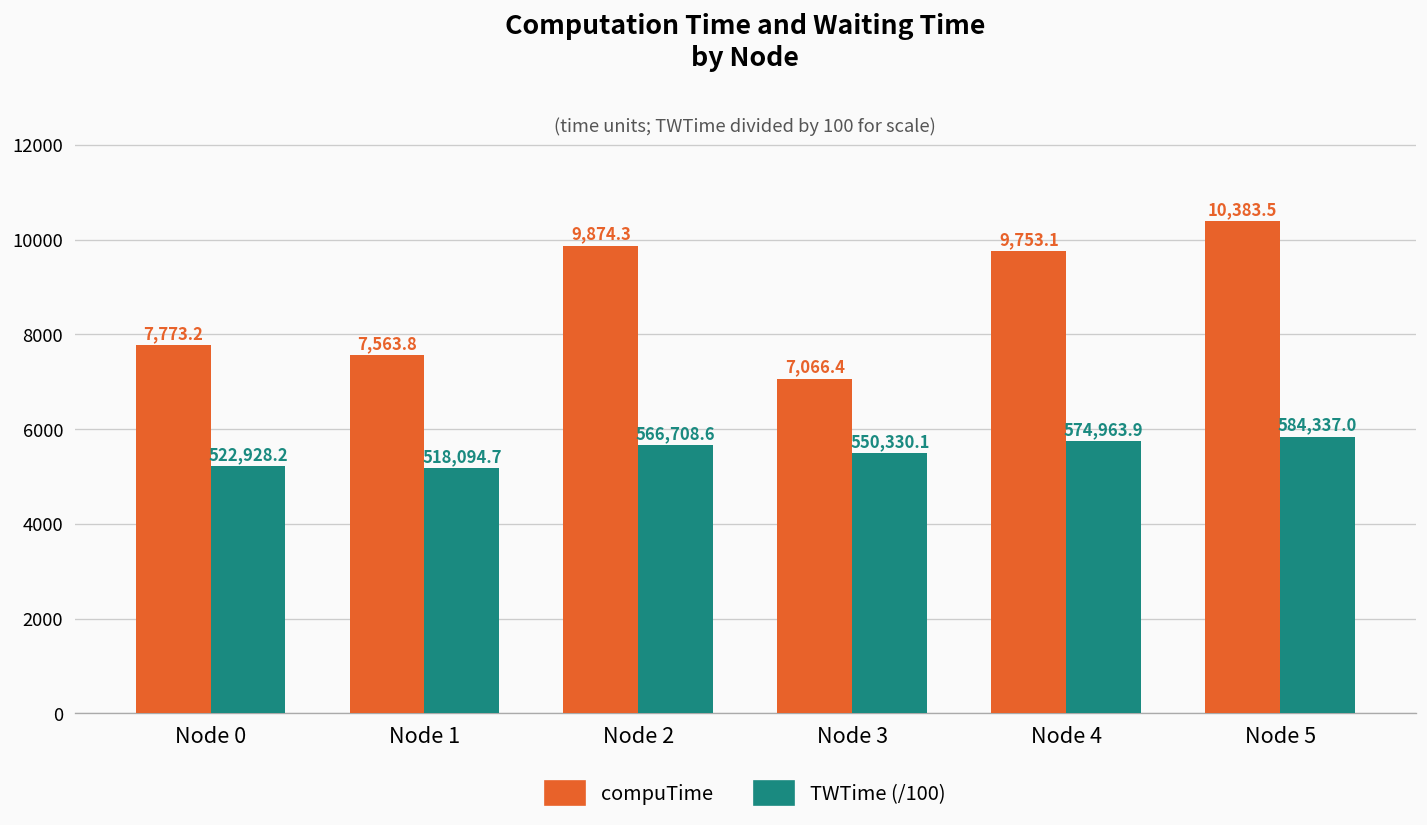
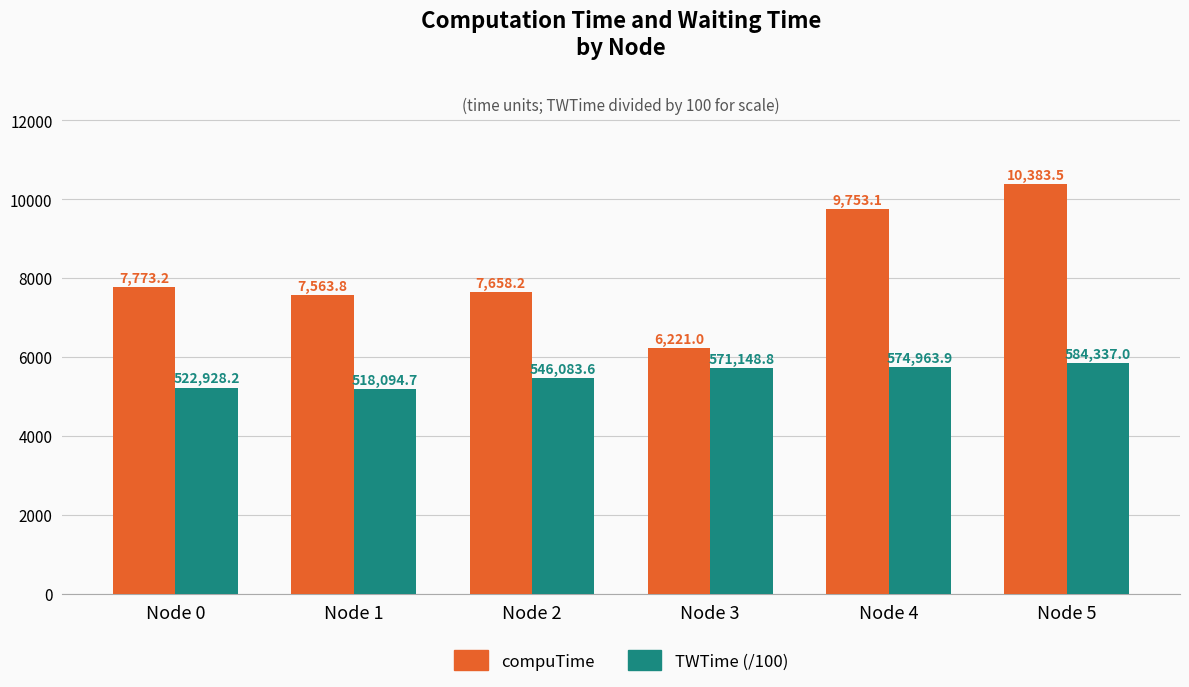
  {
    "compuTime": {
      "Node 0": "7,773.2",
      "Node 1": "7,563.8",
-     "Node 2": "9,874.3",
-     "Node 3": "7,066.4",
+     "Node 2": "7,658.2",
+     "Node 3": "6,221.0",
      "Node 4": "9,753.1",
      "Node 5": "10,383.5"
    },
    "TWTime (/100)": {
-     "Node 2": "566,708.6",
-     "Node 3": "550,330.1"
+     "Node 2": "546,083.6",
+     "Node 3": "571,148.8"
    }
  }
